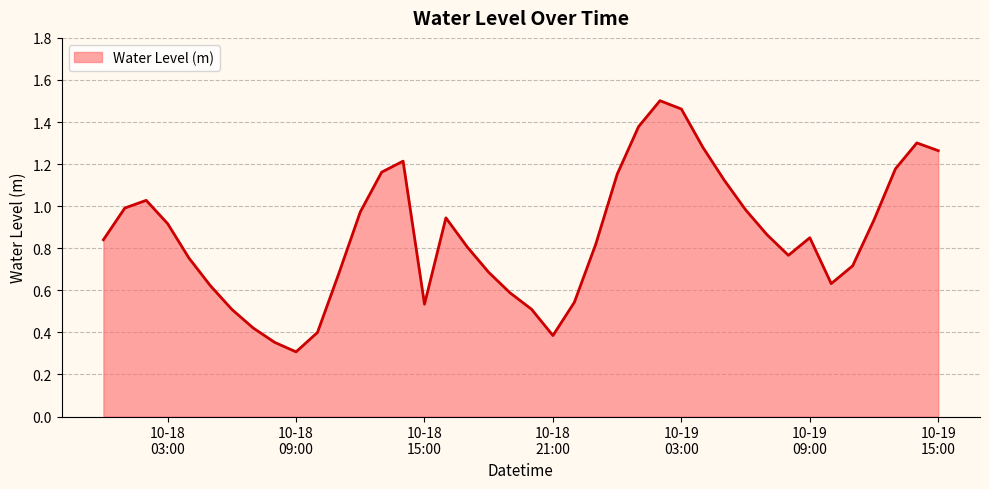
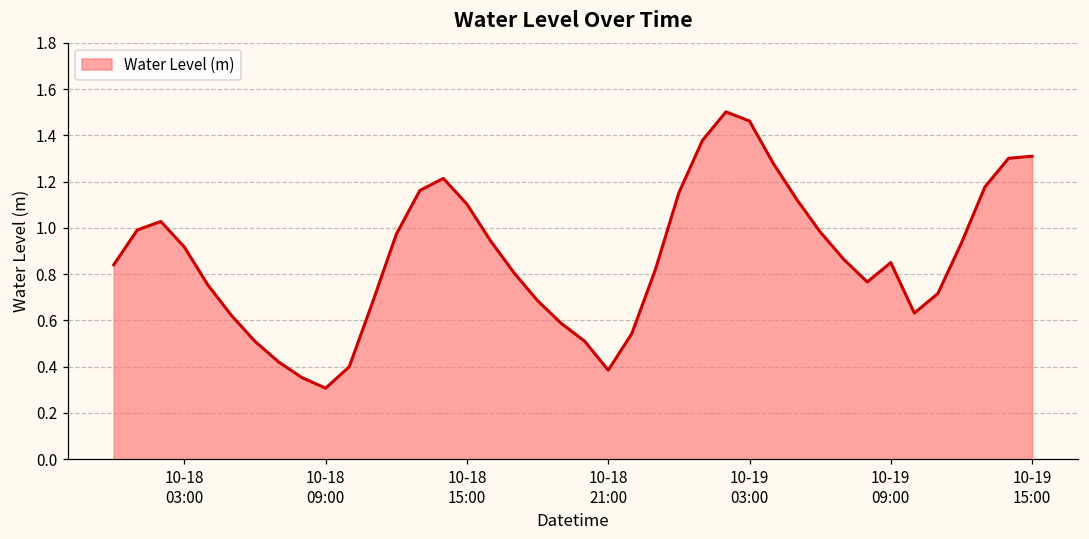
  {
    "10-18 03:00": 0.92,
    "10-18 09:00": 0.31,
-   "10-18 15:00": 0.53,
+   "10-18 15:00": 1.10,
    "10-18 21:00": 0.38,
    "10-19 03:00": 1.46,
    "10-19 09:00": 0.85,
-   "10-19 15:00": 1.26
+   "10-19 15:00": 1.31
  }
